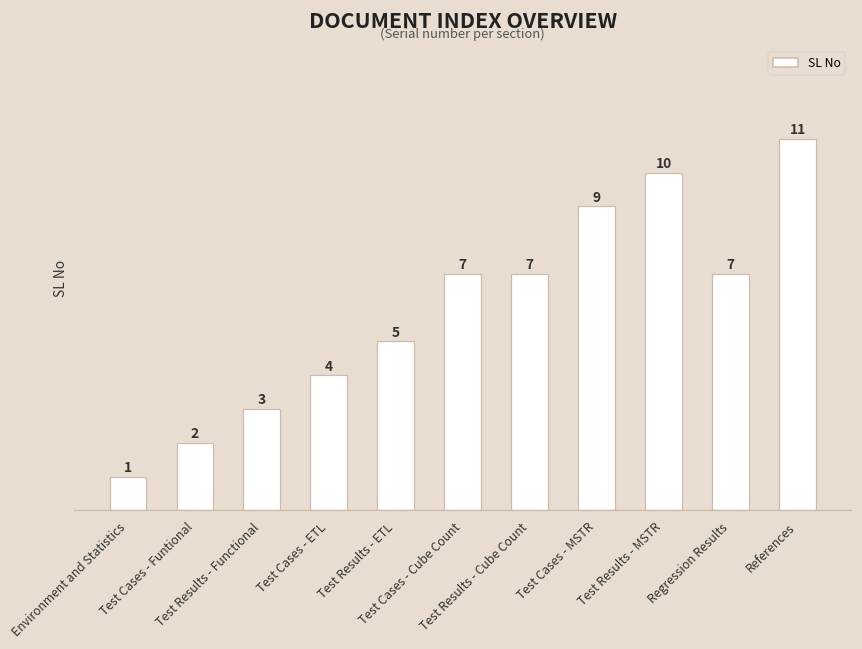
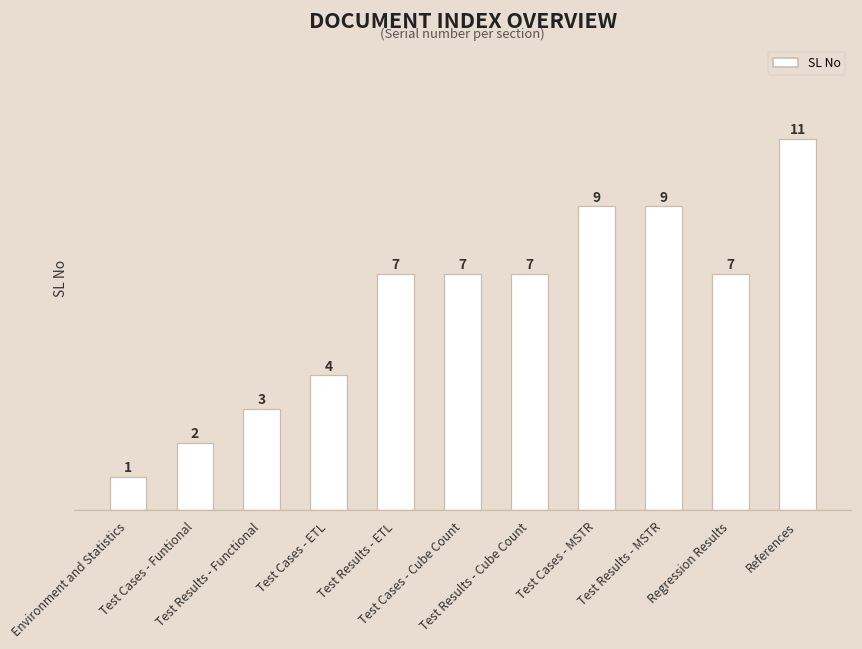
  {
    "Environment and Statistics": 1,
    "Test Cases - Funtional": 2,
    "Test Results - Functional": 3,
    "Test Cases - ETL": 4,
-   "Test Results - ETL": 5,
+   "Test Results - ETL": 7,
    "Test Cases - Cube Count": 7,
    "Test Results - Cube Count": 7,
    "Test Cases - MSTR": 9,
-   "Test Results - MSTR": 10,
+   "Test Results - MSTR": 9,
    "Regression Results": 7,
    "References": 11
  }
